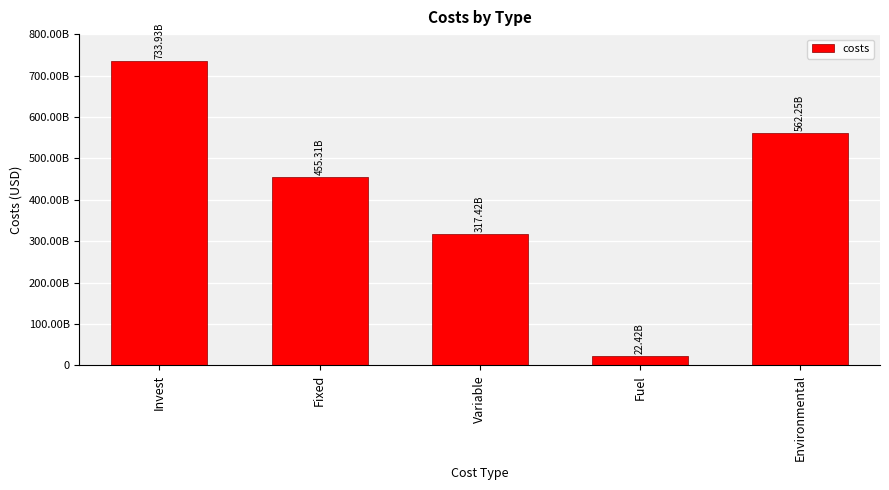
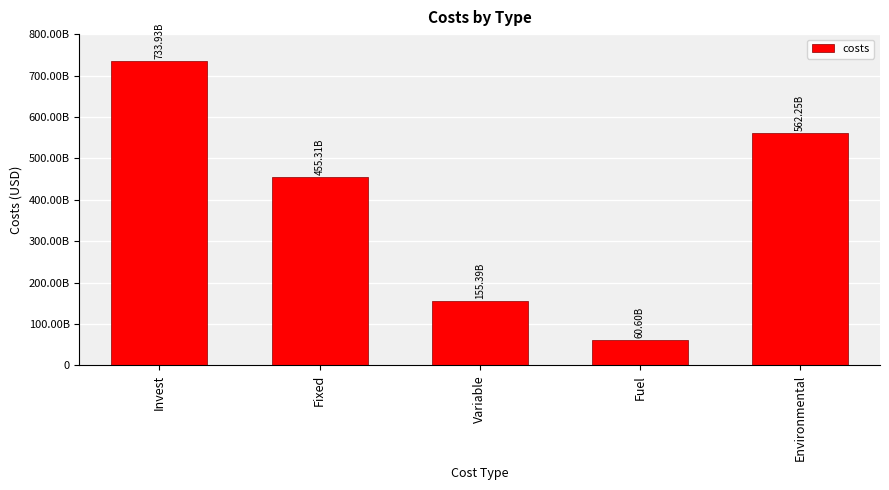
  {
    "Invest": "733.93B",
    "Fixed": "455.31B",
-   "Variable": "317.42B",
-   "Fuel": "22.42B",
+   "Variable": "155.39B",
+   "Fuel": "60.60B",
    "Environmental": "562.25B"
  }
